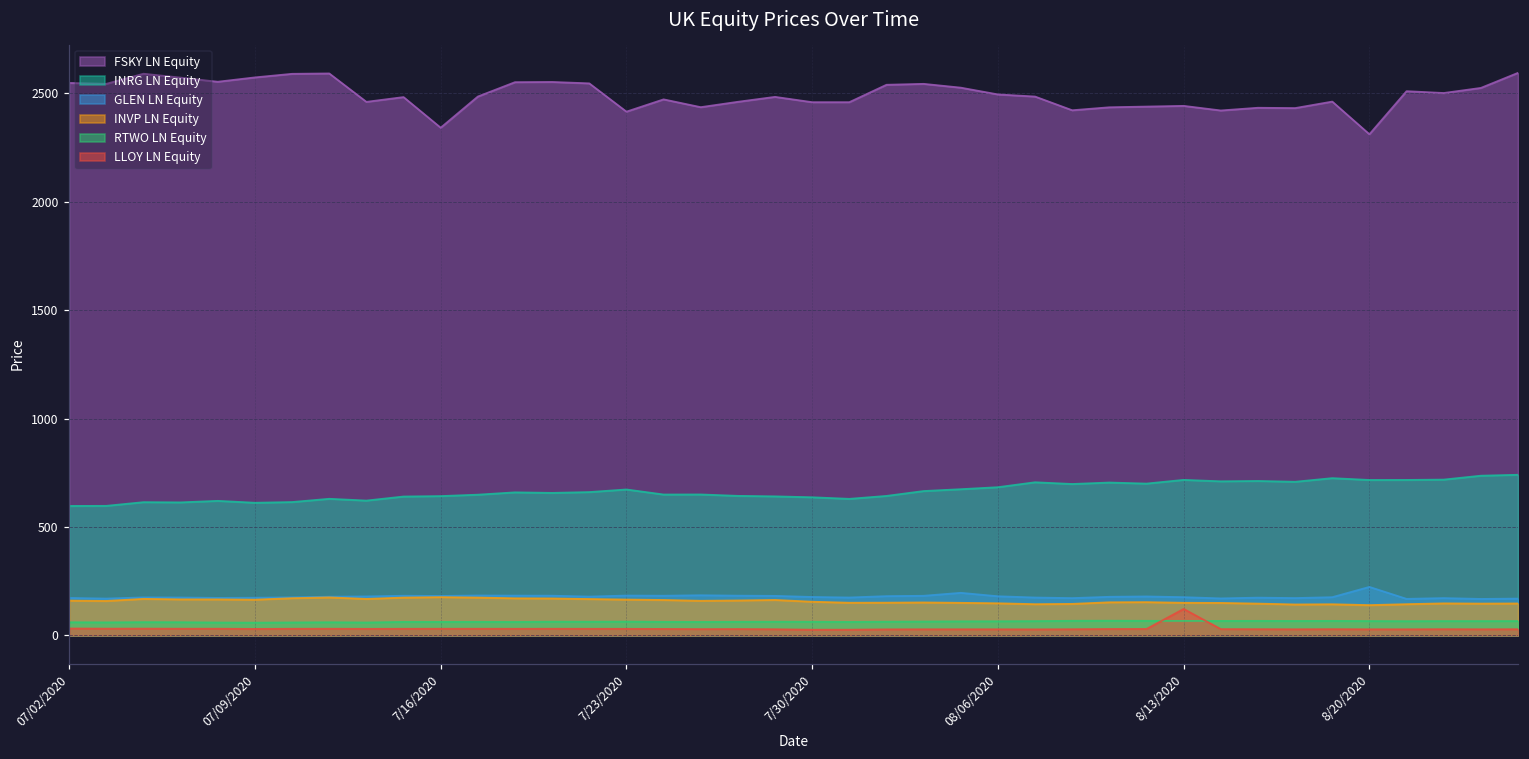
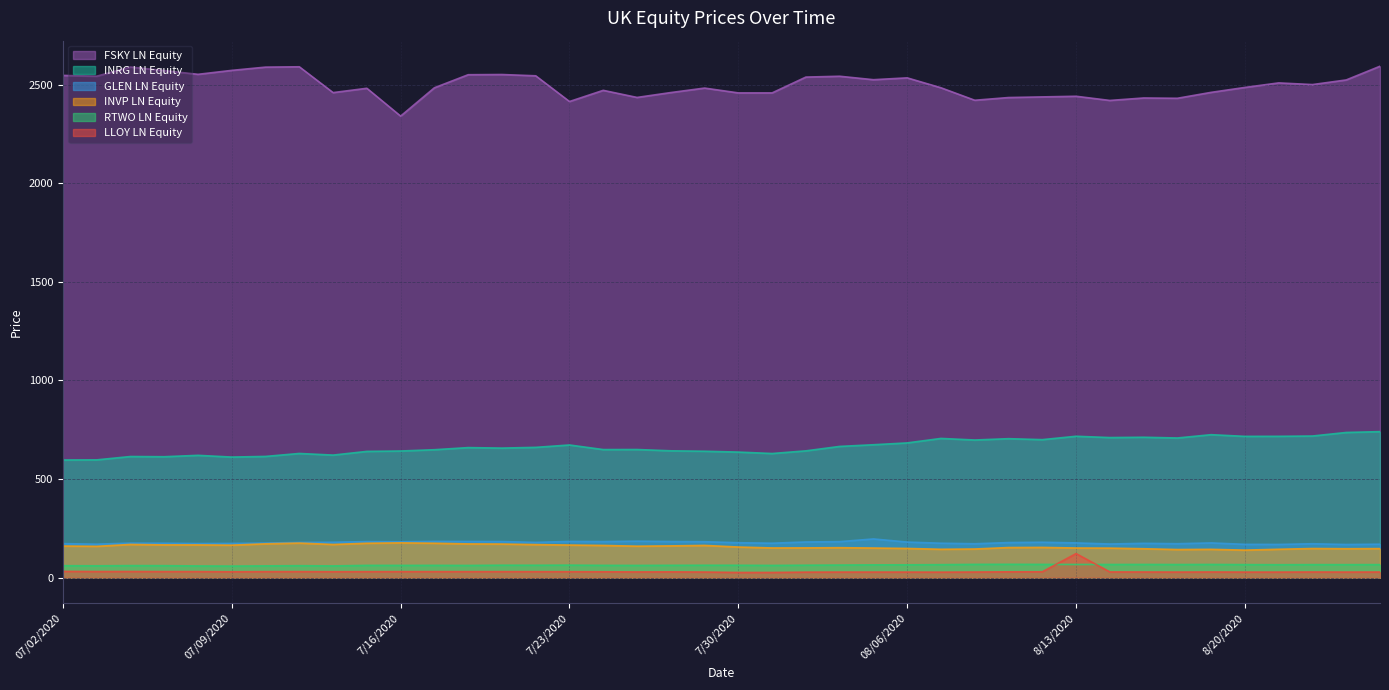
  {
    "FSKY LN Equity": {
      "07/02/2020": 2550,
      "07/09/2020": 2570,
      "7/16/2020": 2340,
      "7/23/2020": 2410,
      "7/30/2020": 2460,
-     "08/06/2020": 2490,
+     "08/06/2020": 2530,
      "8/13/2020": 2440,
-     "8/20/2020": 2310
+     "8/20/2020": 2490
    },
    "GLEN LN Equity": {
      "7/23/2020": 180,
      "7/30/2020": 180,
      "08/06/2020": 180,
      "8/13/2020": 180,
-     "8/20/2020": 220
+     "8/20/2020": 170
    },
    "INVP LN Equity": {
      "7/23/2020": 170,
      "7/30/2020": 160,
      "08/06/2020": 150,
      "8/13/2020": 150,
      "8/20/2020": 140
    },
    "LLOY LN Equity": {
      "07/02/2020": 30,
      "07/09/2020": 30,
      "7/16/2020": 30,
      "7/23/2020": 30,
      "7/30/2020": 30,
      "08/06/2020": 30,
      "8/13/2020": 120,
      "8/20/2020": 30
    }
  }
